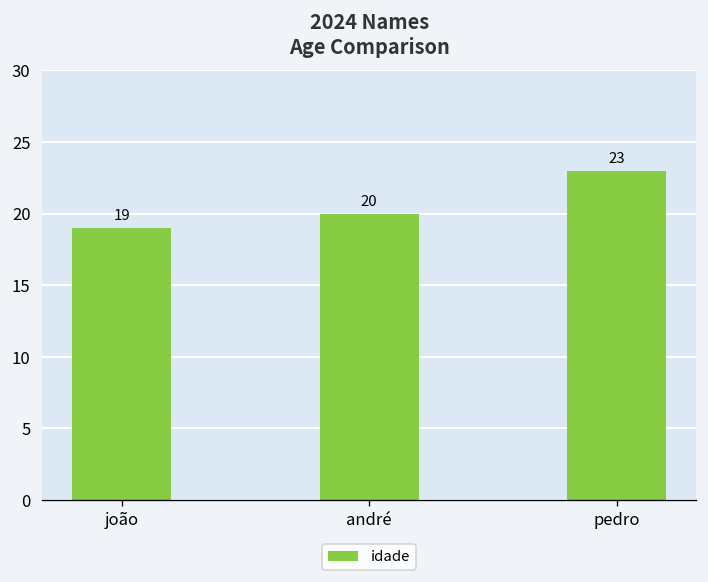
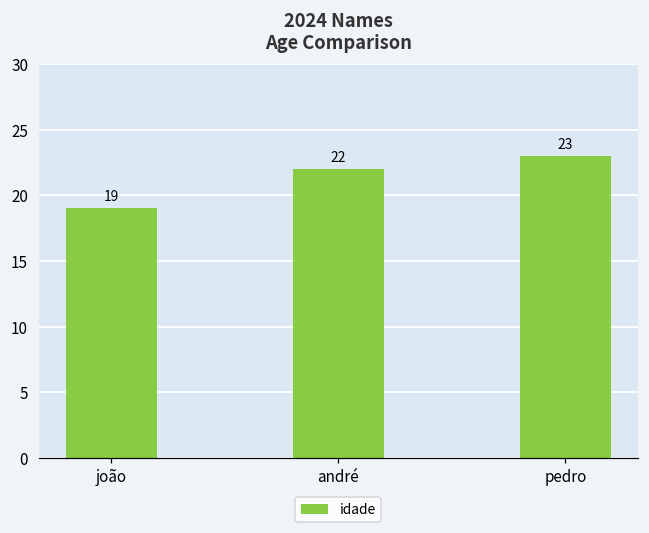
  {
    "joão": 19,
-   "andré": 20,
+   "andré": 22,
    "pedro": 23
  }
